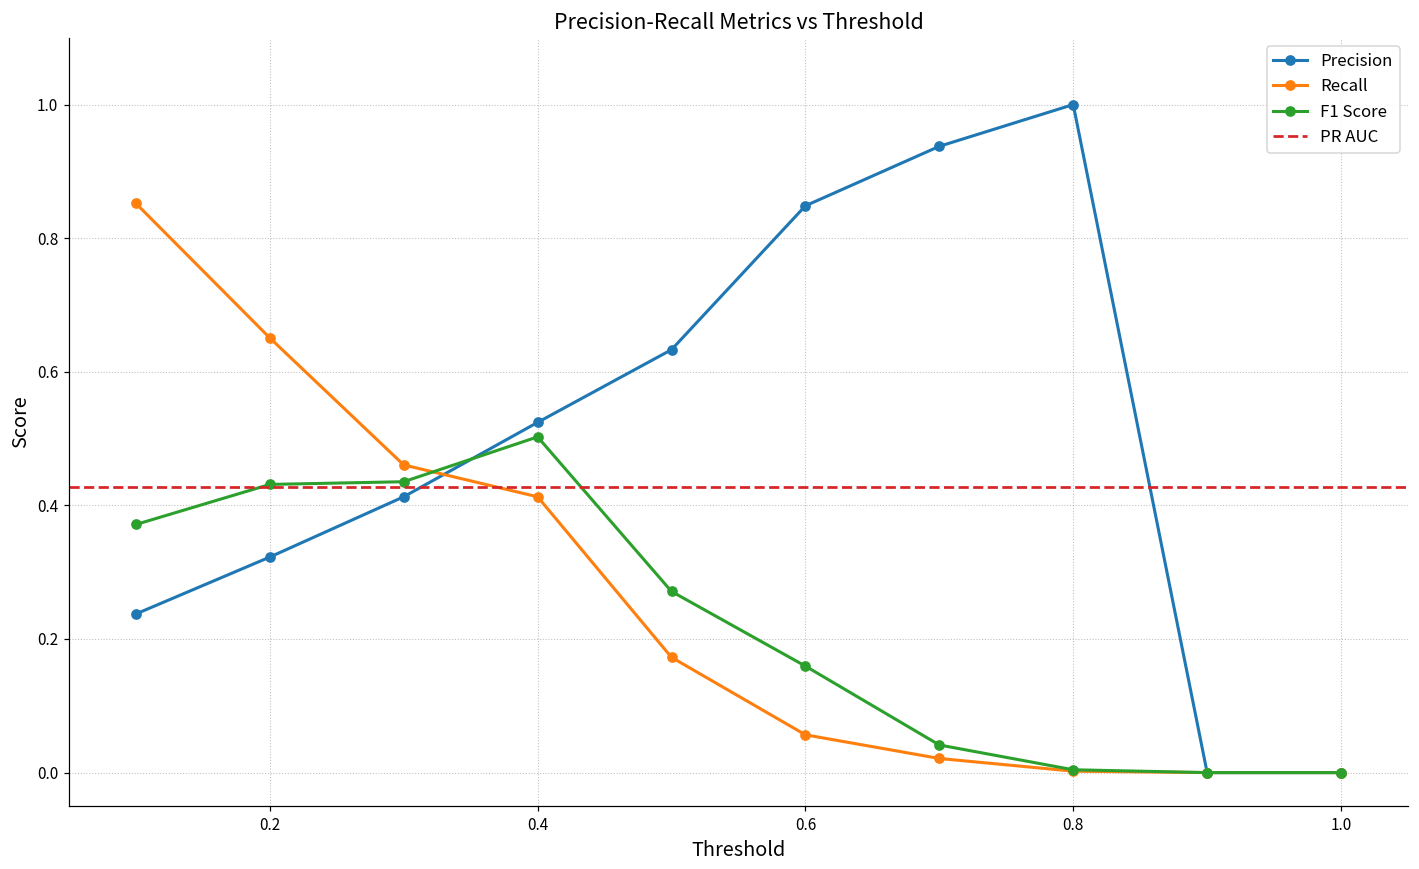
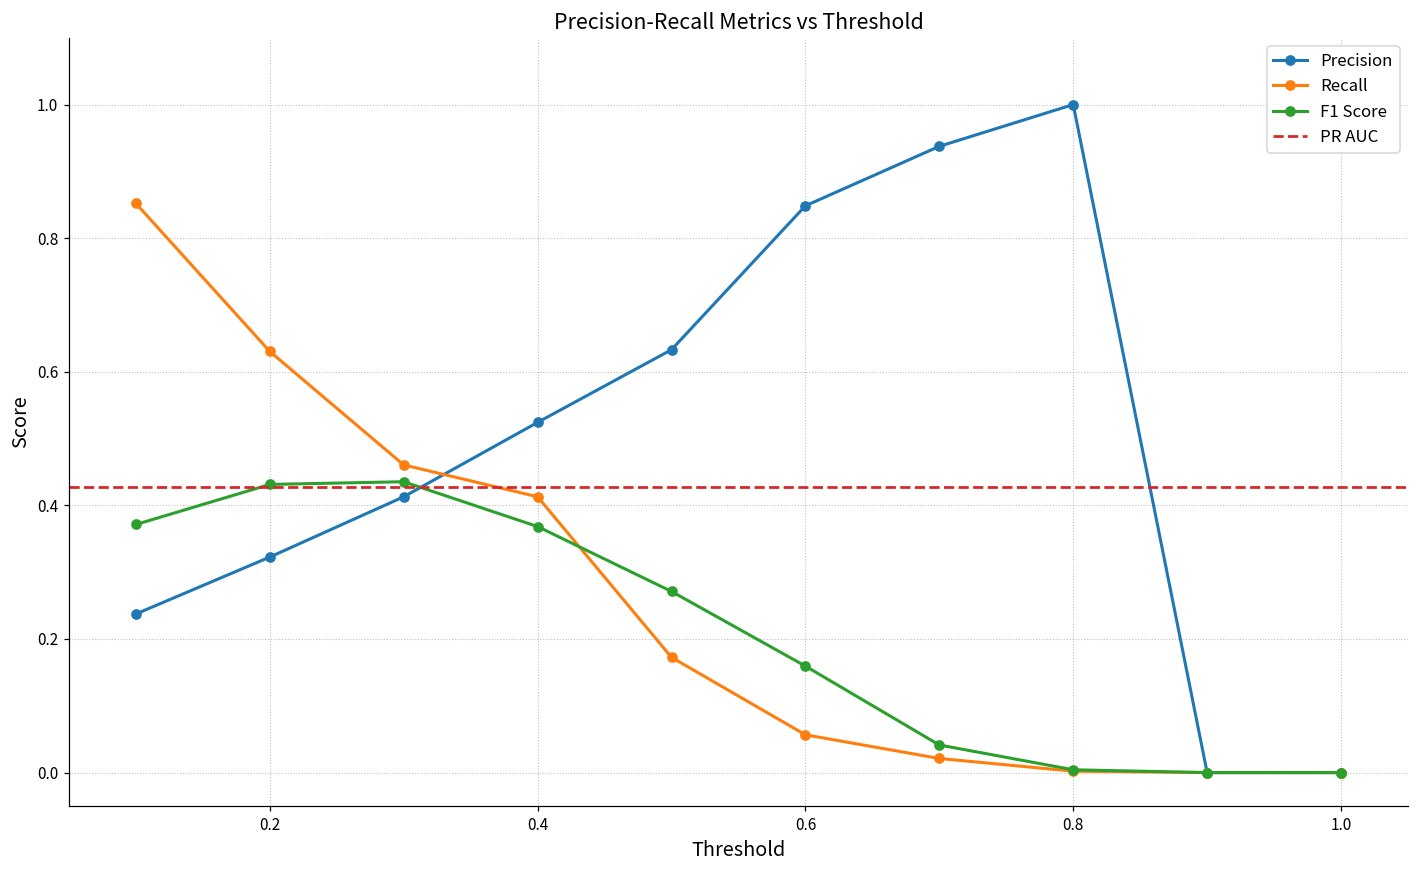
  {
    "Precision": {
      "0.2": 0.32,
      "0.4": 0.52,
      "0.6": 0.85,
      "0.8": 1.00
    },
    "Recall": {
-     "0.2": 0.65,
+     "0.2": 0.63,
      "0.4": 0.41,
      "0.6": 0.06
    },
    "F1 Score": {
      "0.2": 0.43,
-     "0.4": 0.50,
+     "0.4": 0.37,
      "0.6": 0.16
    }
  }
